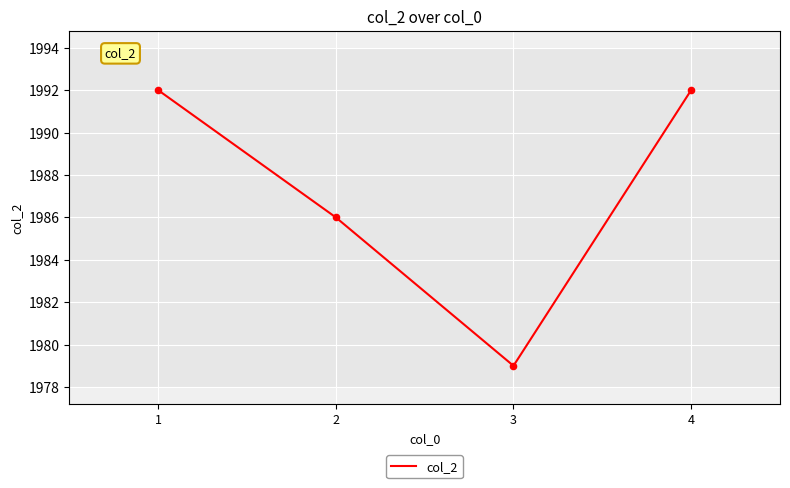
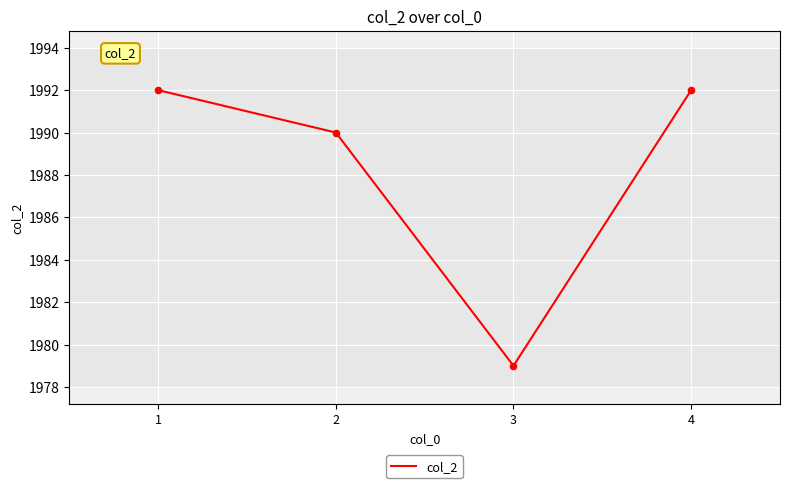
  {
    "1": 1992,
-   "2": 1986,
+   "2": 1990,
    "3": 1979,
    "4": 1992
  }
